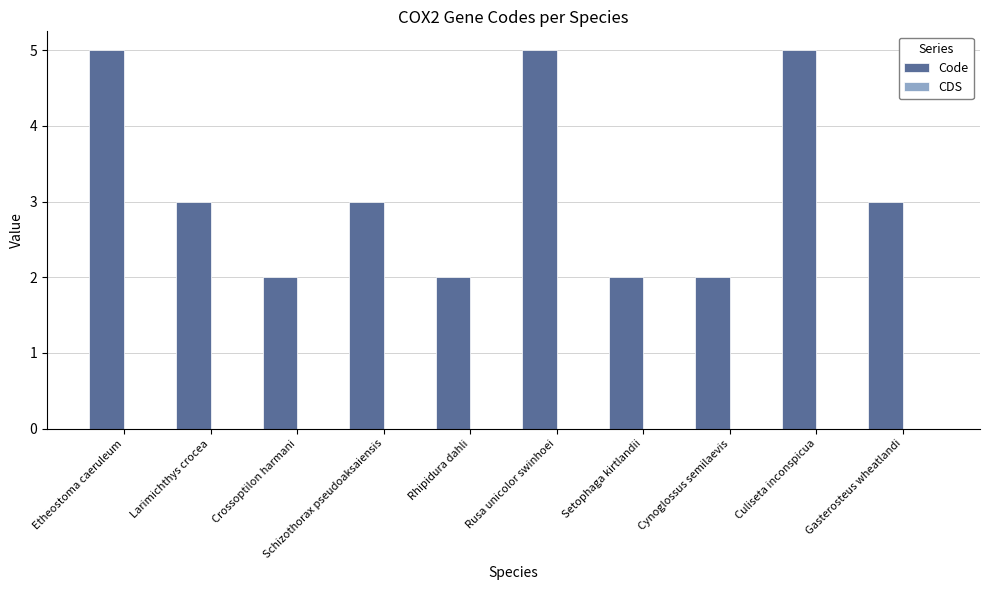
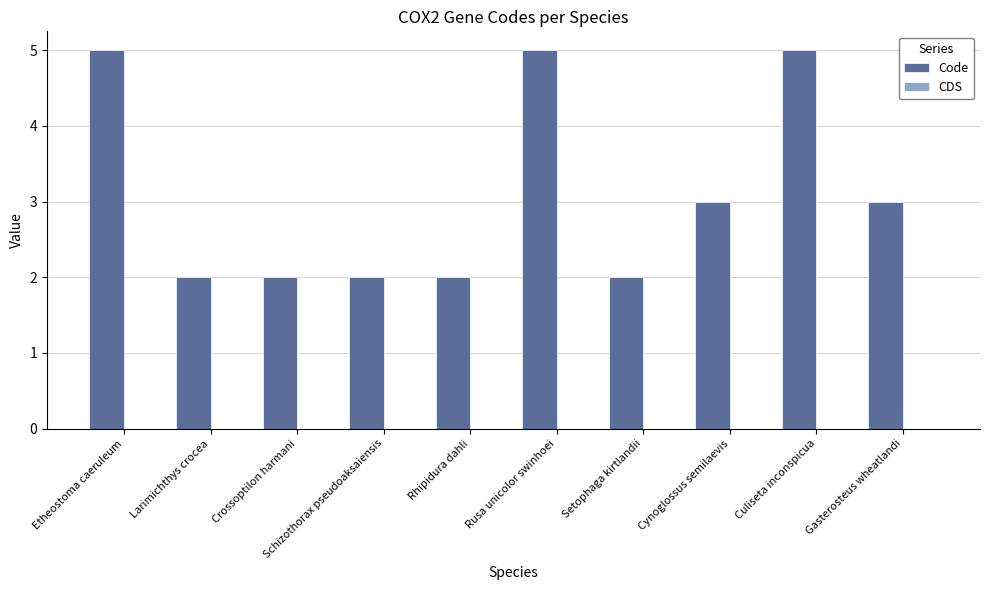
  {
    "Code": {
      "Etheostoma caeruleum": 5,
-     "Larimichthys crocea": 3,
+     "Larimichthys crocea": 2,
      "Crossoptilon harmani": 2,
-     "Schizothorax pseudoaksaiensis": 3,
+     "Schizothorax pseudoaksaiensis": 2,
      "Rhipidura dahli": 2,
      "Rusa unicolor swinhoei": 5,
      "Setophaga kirtlandii": 2,
-     "Cynoglossus semilaevis": 2,
+     "Cynoglossus semilaevis": 3,
      "Culiseta inconspicua": 5,
      "Gasterosteus wheatlandi": 3
    },
    "CDS": {
      "Etheostoma caeruleum": 0,
      "Larimichthys crocea": 0,
      "Crossoptilon harmani": 0,
      "Schizothorax pseudoaksaiensis": 0,
      "Rhipidura dahli": 0,
      "Rusa unicolor swinhoei": 0,
      "Setophaga kirtlandii": 0,
      "Cynoglossus semilaevis": 0,
      "Culiseta inconspicua": 0,
      "Gasterosteus wheatlandi": 0
    }
  }
